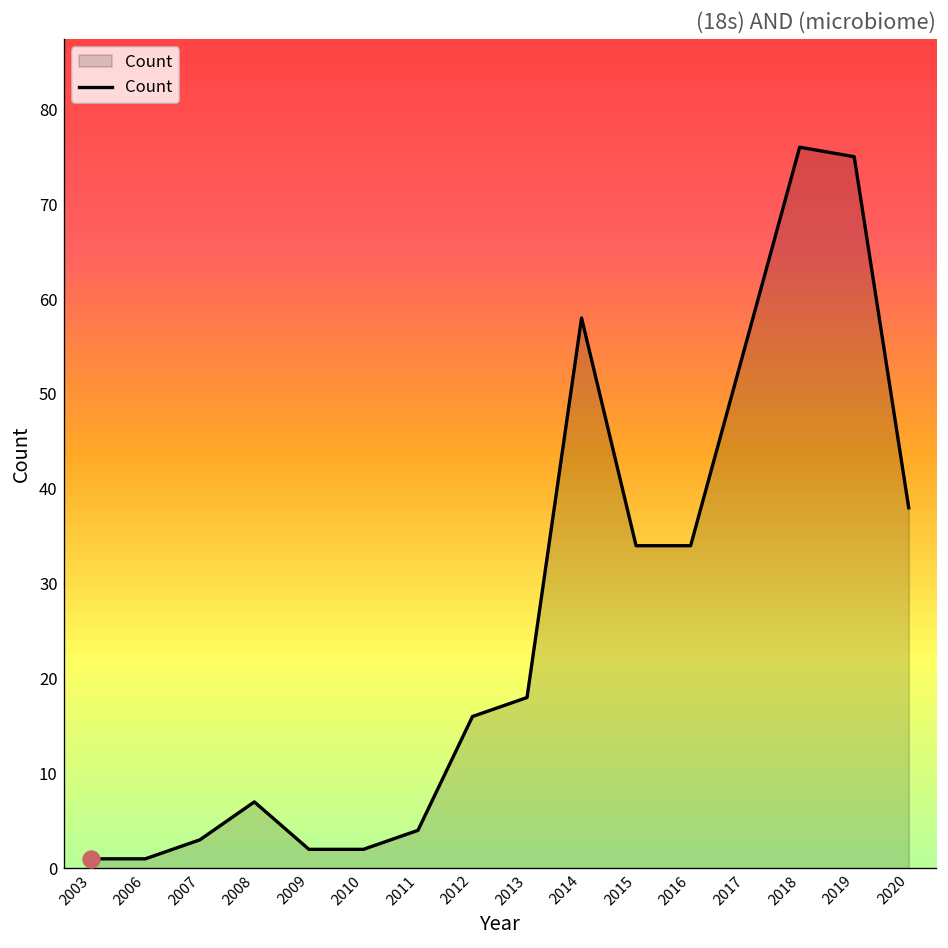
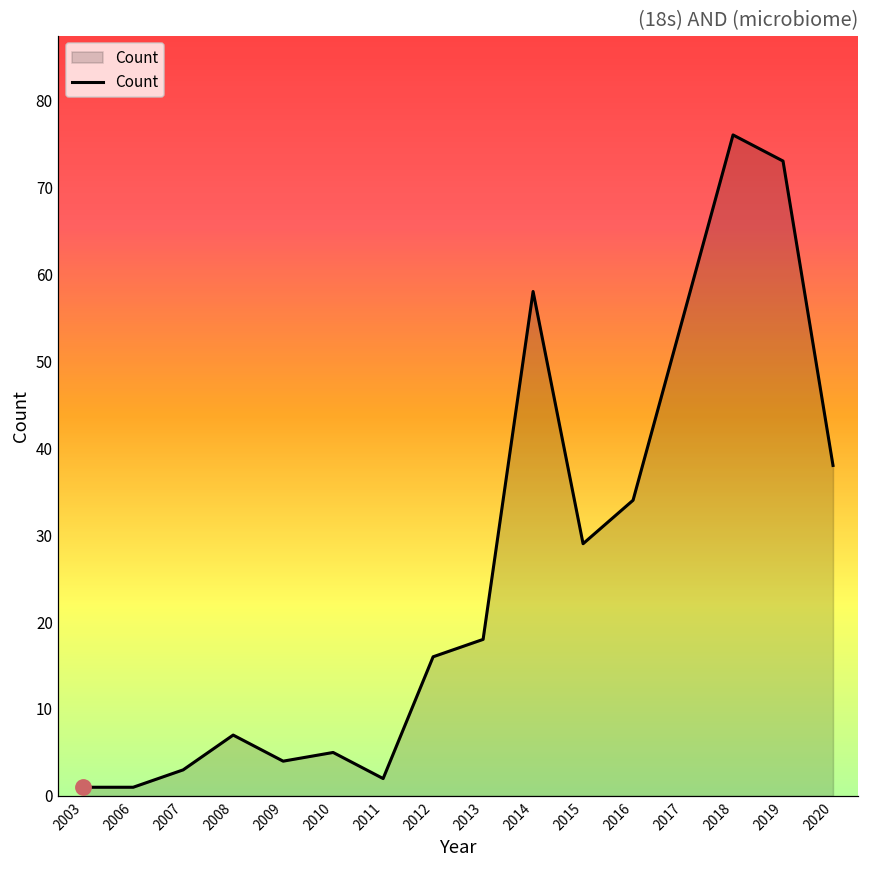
  {
    "Count": {
      "2006": 1,
      "2007": 3,
      "2008": 7,
-     "2009": 2,
-     "2010": 2,
-     "2011": 4,
+     "2009": 4,
+     "2010": 5,
+     "2011": 2,
      "2012": 16,
      "2013": 18,
      "2014": 58,
-     "2015": 34,
+     "2015": 29,
      "2016": 34,
      "2017": 55,
      "2018": 76,
-     "2019": 75,
+     "2019": 73,
      "2020": 38
    }
  }
